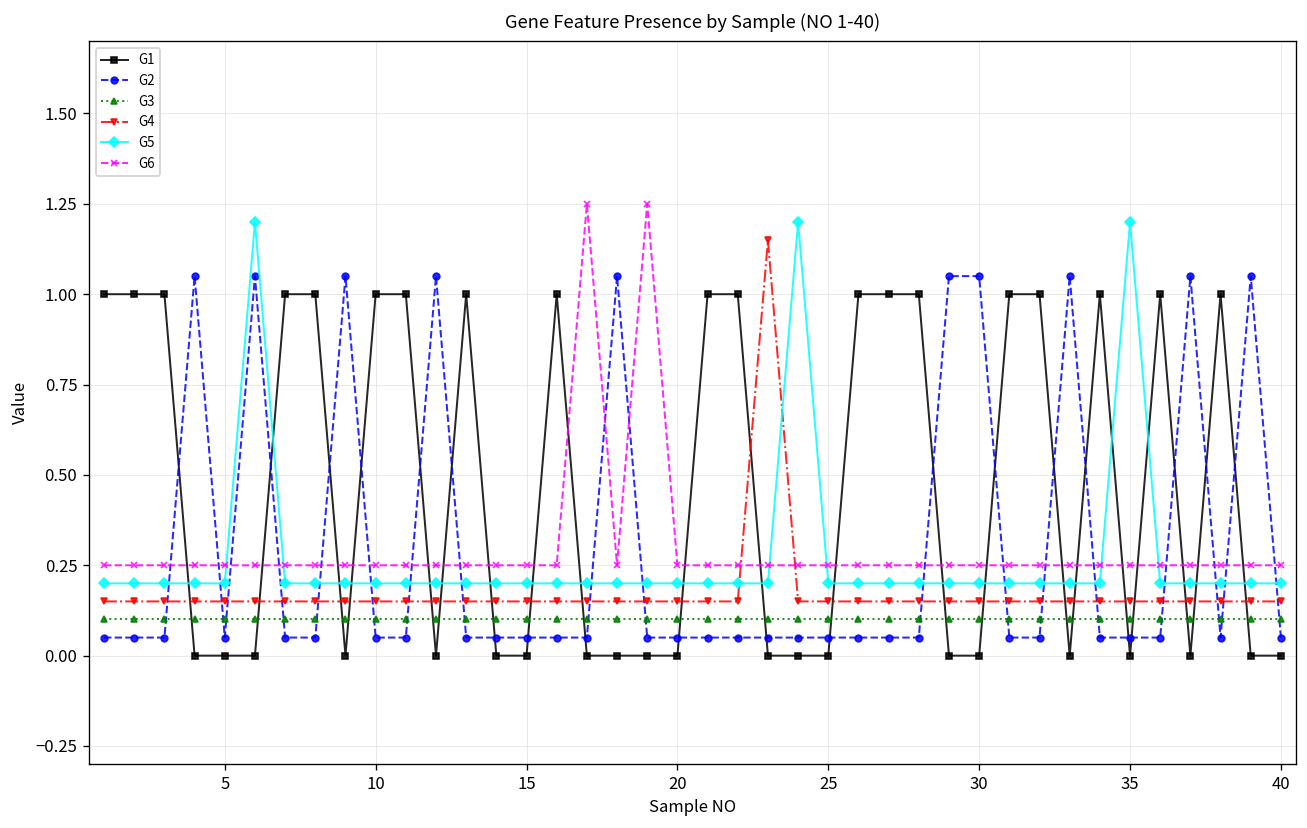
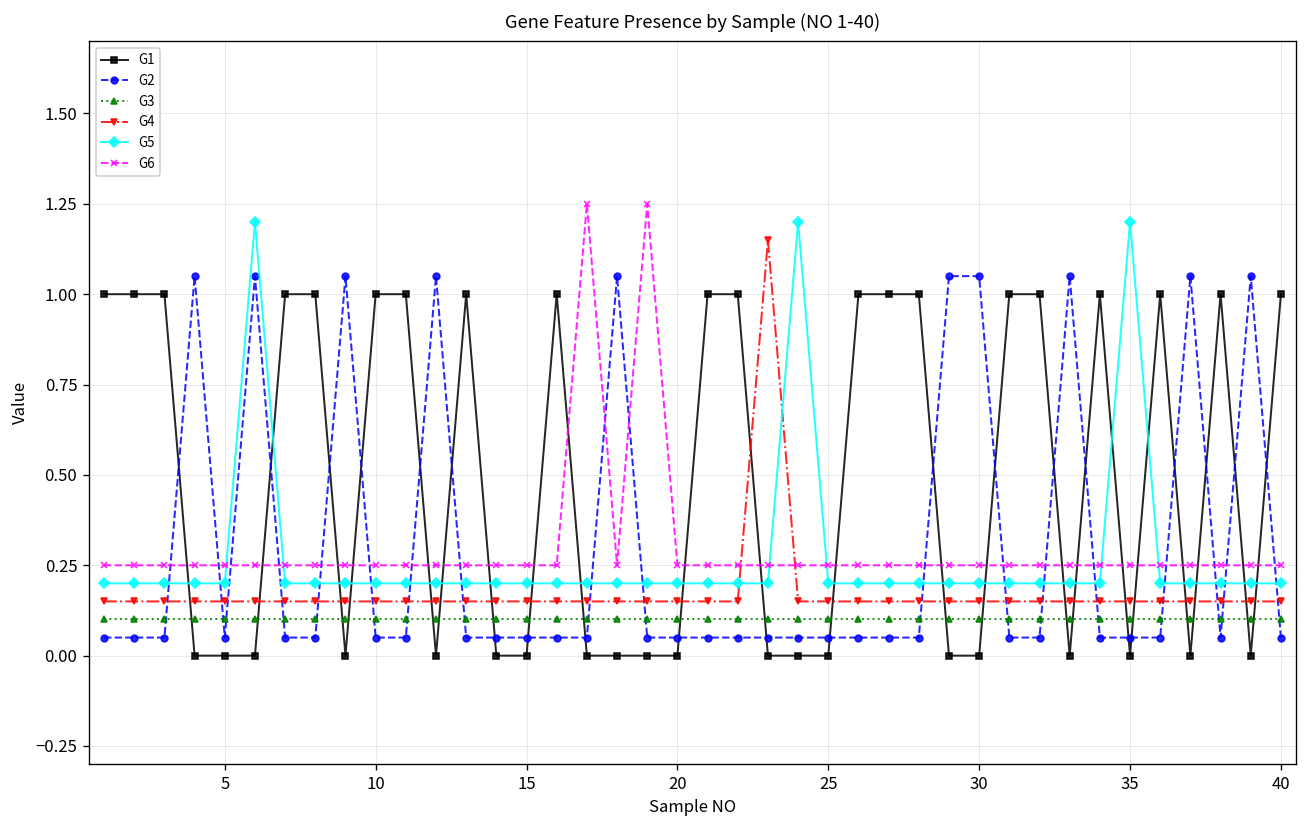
  {
    "G1": {
      "5": 0,
      "10": 1,
      "15": 0,
      "20": 0,
      "25": 0,
      "30": 0,
      "35": 0,
-     "40": 0
+     "40": 1
    },
    "G2": {
      "5": 0.05,
      "10": 0.05,
      "15": 0.05,
      "20": 0.05,
      "25": 0.05,
      "30": 1.05,
      "35": 0.05,
      "40": 0.05
    },
    "G3": {
      "5": 0.10,
      "10": 0.10,
      "15": 0.10,
      "20": 0.10,
      "25": 0.10,
      "30": 0.10,
      "35": 0.10,
      "40": 0.10
    },
    "G4": {
      "5": 0.15,
      "10": 0.15,
      "15": 0.15,
      "20": 0.15,
      "25": 0.15,
      "30": 0.15,
      "35": 0.15,
      "40": 0.15
    },
    "G5": {
      "5": 0.20,
      "10": 0.20,
      "15": 0.20,
      "20": 0.20,
      "25": 0.20,
      "30": 0.20,
      "35": 1.20,
      "40": 0.20
    },
    "G6": {
      "5": 0.25,
      "10": 0.25,
      "15": 0.25,
      "20": 0.25,
      "25": 0.25,
      "30": 0.25,
      "35": 0.25,
      "40": 0.25
    }
  }
